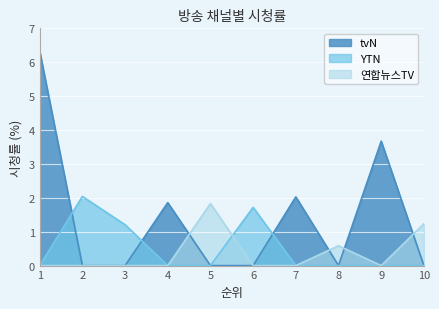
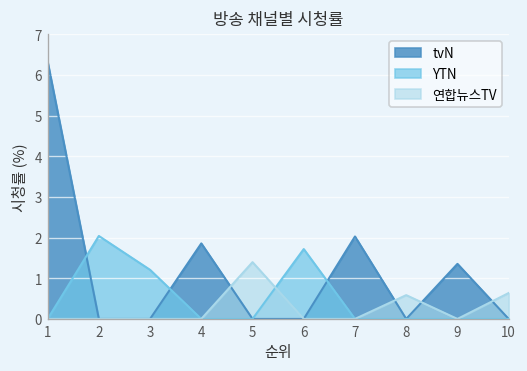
  {
    "tvN": {
      "1": 6.3,
      "4": 1.9,
      "7": 2.0,
-     "9": 3.7
+     "9": 1.4
    },
    "YTN": {
      "2": 2.0,
      "3": 1.2,
      "6": 1.7
    },
    "연합뉴스TV": {
-     "5": 1.8,
+     "5": 1.4,
      "8": 0.6,
-     "10": 1.2
+     "10": 0.6
    }
  }
